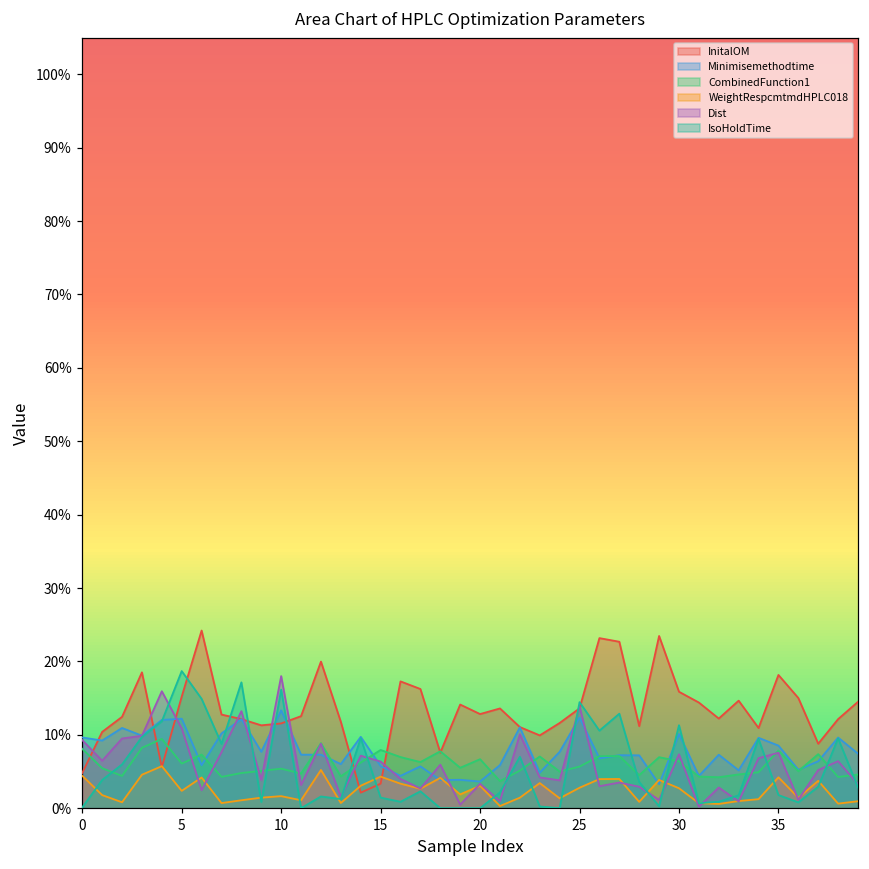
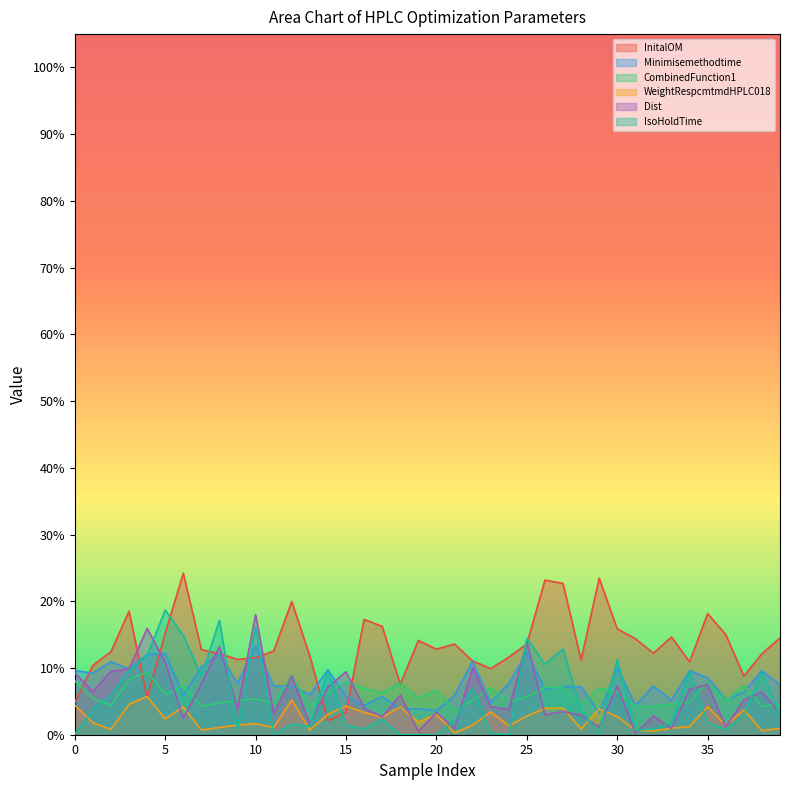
  {
    "Dist": {
      "5": "11%",
      "10": "18%",
-     "15": "6%",
+     "15": "9%",
      "30": "7%"
    }
  }
